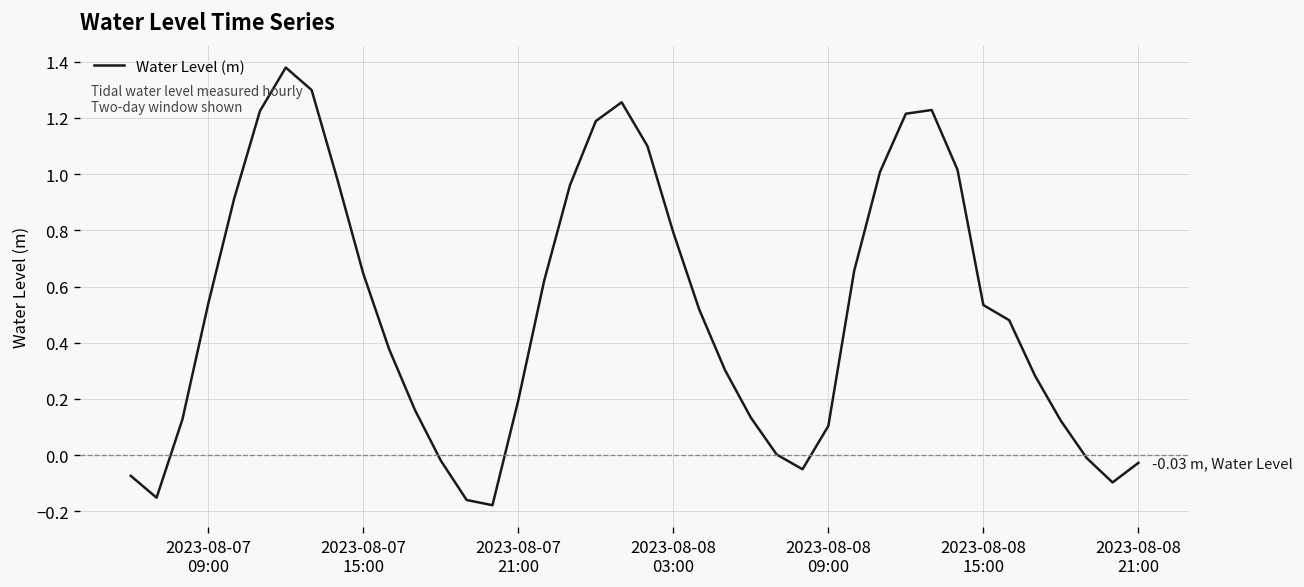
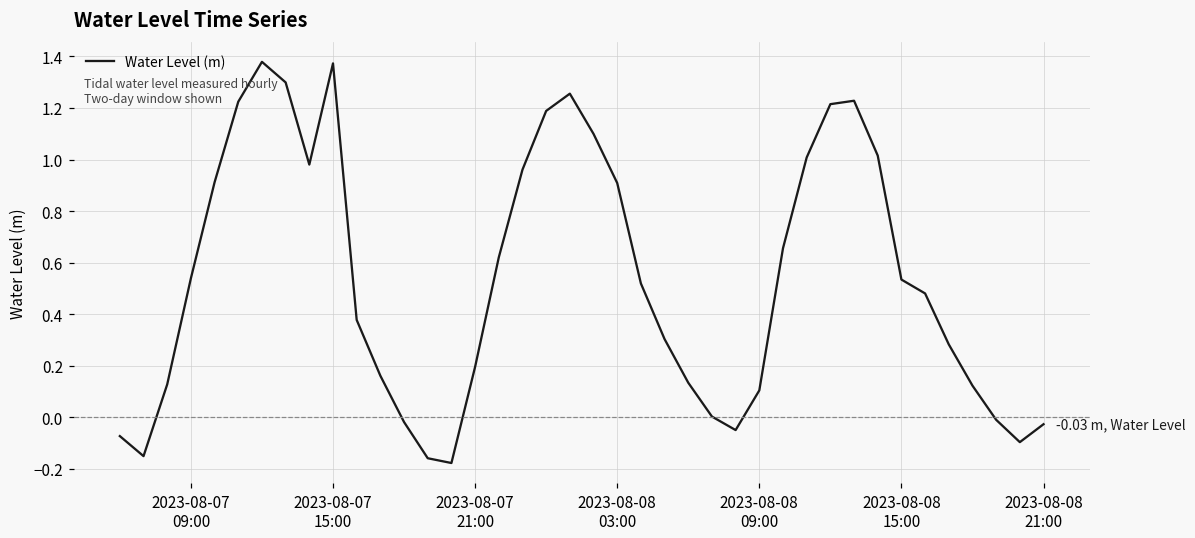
  {
    "2023-08-07 09:00": 0.54,
-   "2023-08-07 15:00": 0.65,
+   "2023-08-07 15:00": 1.37,
    "2023-08-07 21:00": 0.20,
-   "2023-08-08 03:00": 0.79,
+   "2023-08-08 03:00": 0.91,
    "2023-08-08 09:00": 0.10,
    "2023-08-08 15:00": 0.53
  }
